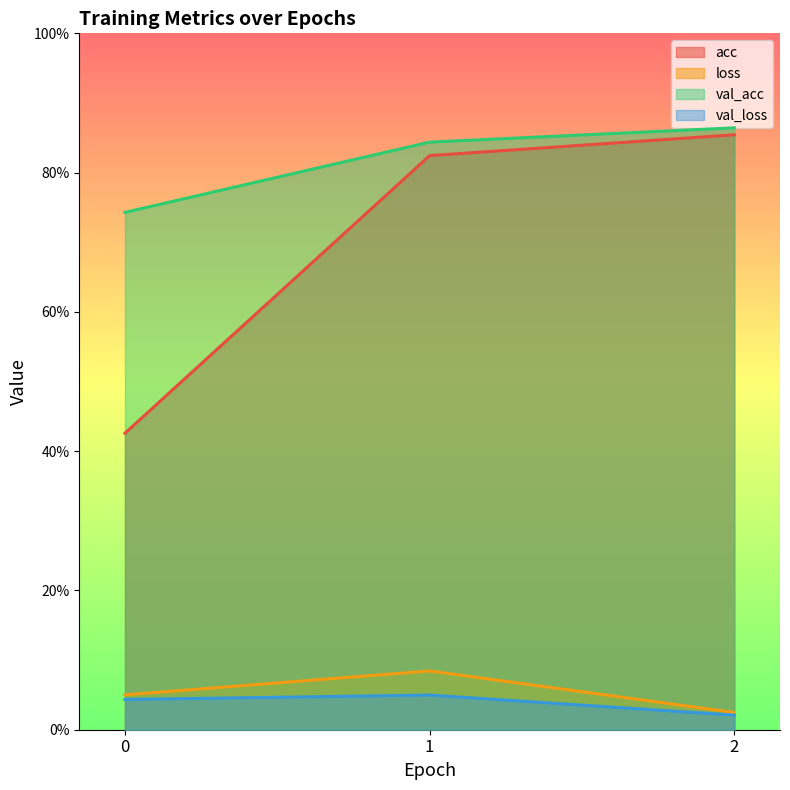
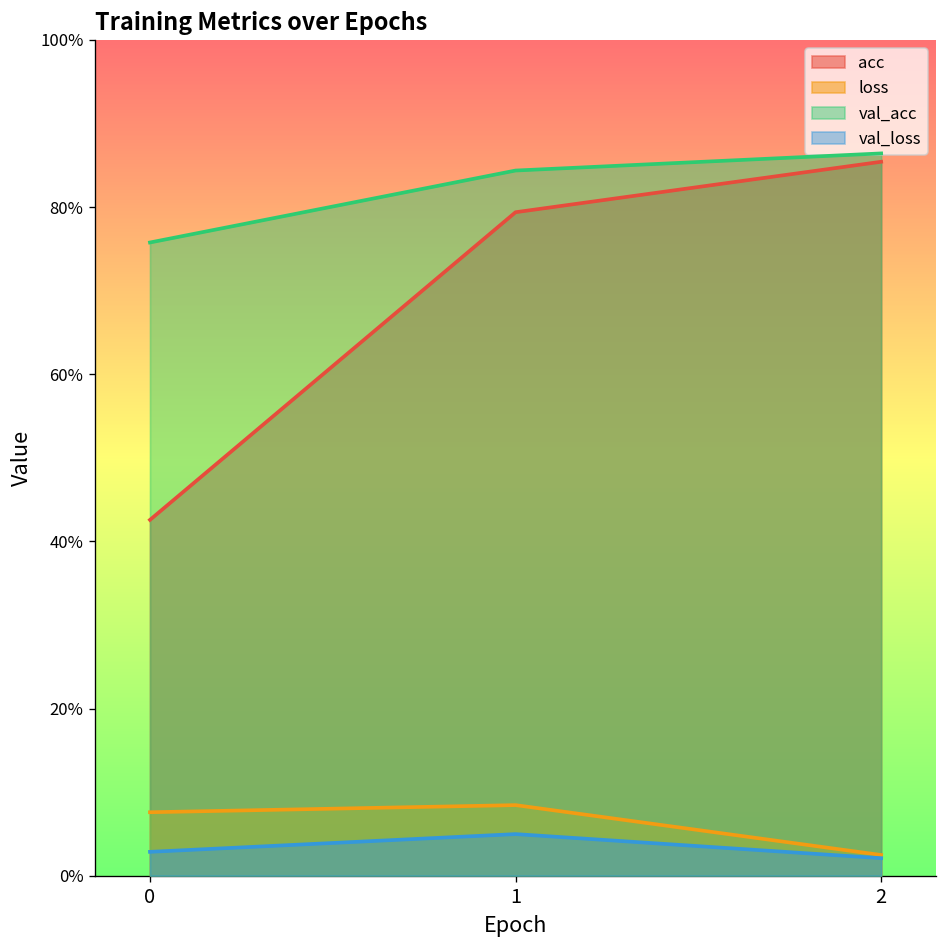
  {
    "acc": {
      "0": "43%",
-     "1": "82%",
+     "1": "79%",
      "2": "85%"
    },
    "loss": {
-     "0": "5%",
+     "0": "8%",
      "1": "8%",
      "2": "2%"
    },
    "val_acc": {
-     "0": "74%",
+     "0": "76%",
      "1": "84%"
    },
    "val_loss": {
-     "0": "4%",
+     "0": "3%",
      "1": "5%",
      "2": "2%"
    }
  }
